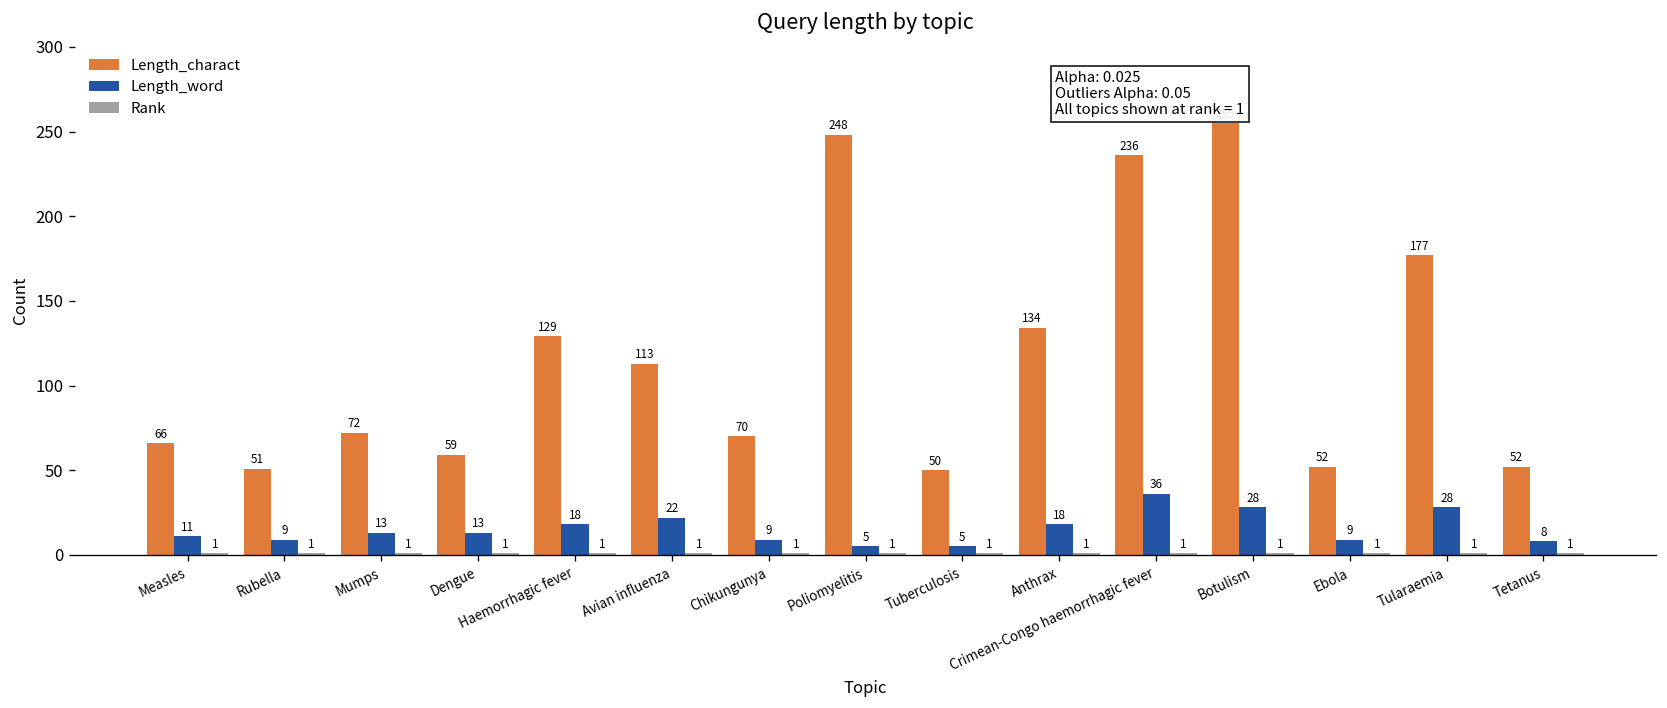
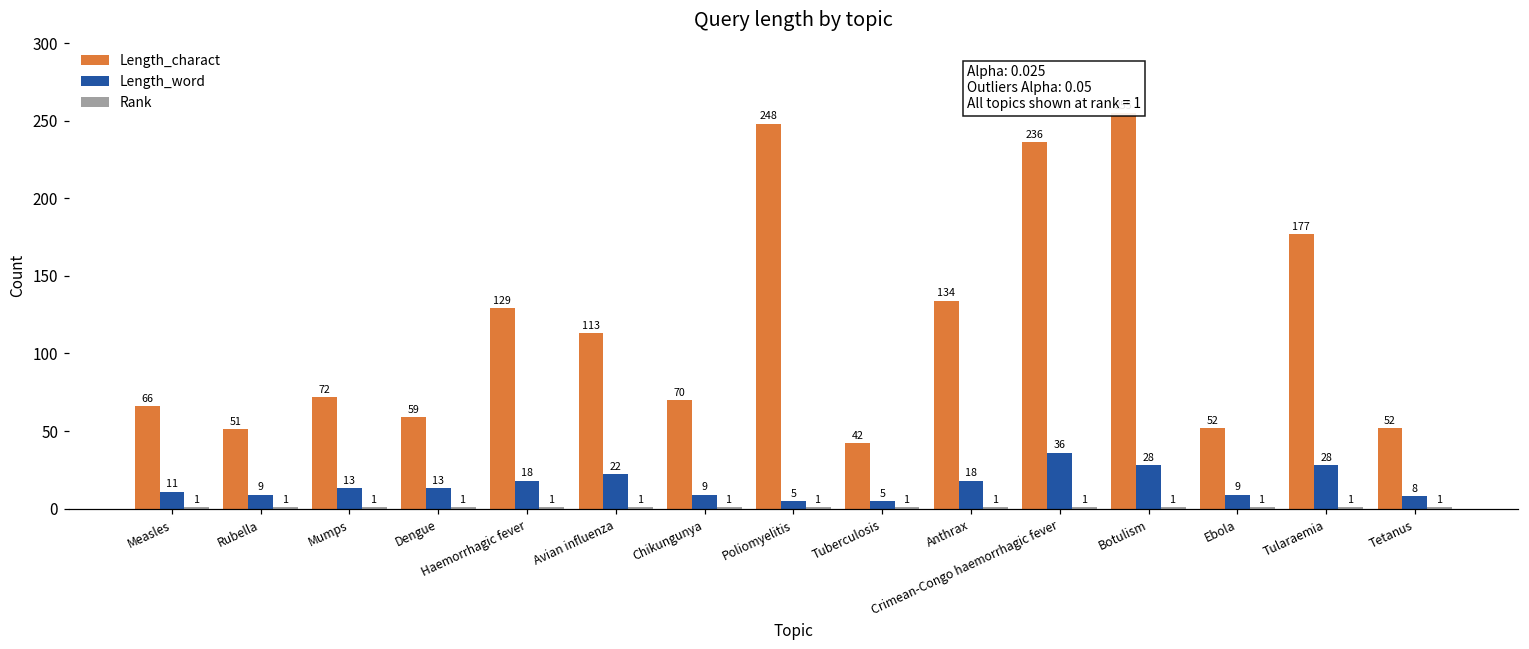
  {
    "Length_charact": {
      "Measles": 66,
      "Rubella": 51,
      "Mumps": 72,
      "Dengue": 59,
      "Haemorrhagic fever": 129,
      "Avian influenza": 113,
      "Chikungunya": 70,
      "Poliomyelitis": 248,
-     "Tuberculosis": 50,
+     "Tuberculosis": 42,
      "Anthrax": 134,
      "Crimean-Congo haemorrhagic fever": 236,
      "Ebola": 52,
      "Tularaemia": 177,
      "Tetanus": 52
    },
    "Length_word": {
      "Measles": 11,
      "Rubella": 9,
      "Mumps": 13,
      "Dengue": 13,
      "Haemorrhagic fever": 18,
      "Avian influenza": 22,
      "Chikungunya": 9,
      "Poliomyelitis": 5,
      "Tuberculosis": 5,
      "Anthrax": 18,
      "Crimean-Congo haemorrhagic fever": 36,
      "Botulism": 28,
      "Ebola": 9,
      "Tularaemia": 28,
      "Tetanus": 8
    },
    "Rank": {
      "Measles": 1,
      "Rubella": 1,
      "Mumps": 1,
      "Dengue": 1,
      "Haemorrhagic fever": 1,
      "Avian influenza": 1,
      "Chikungunya": 1,
      "Poliomyelitis": 1,
      "Tuberculosis": 1,
      "Anthrax": 1,
      "Crimean-Congo haemorrhagic fever": 1,
      "Botulism": 1,
      "Ebola": 1,
      "Tularaemia": 1,
      "Tetanus": 1
    }
  }
